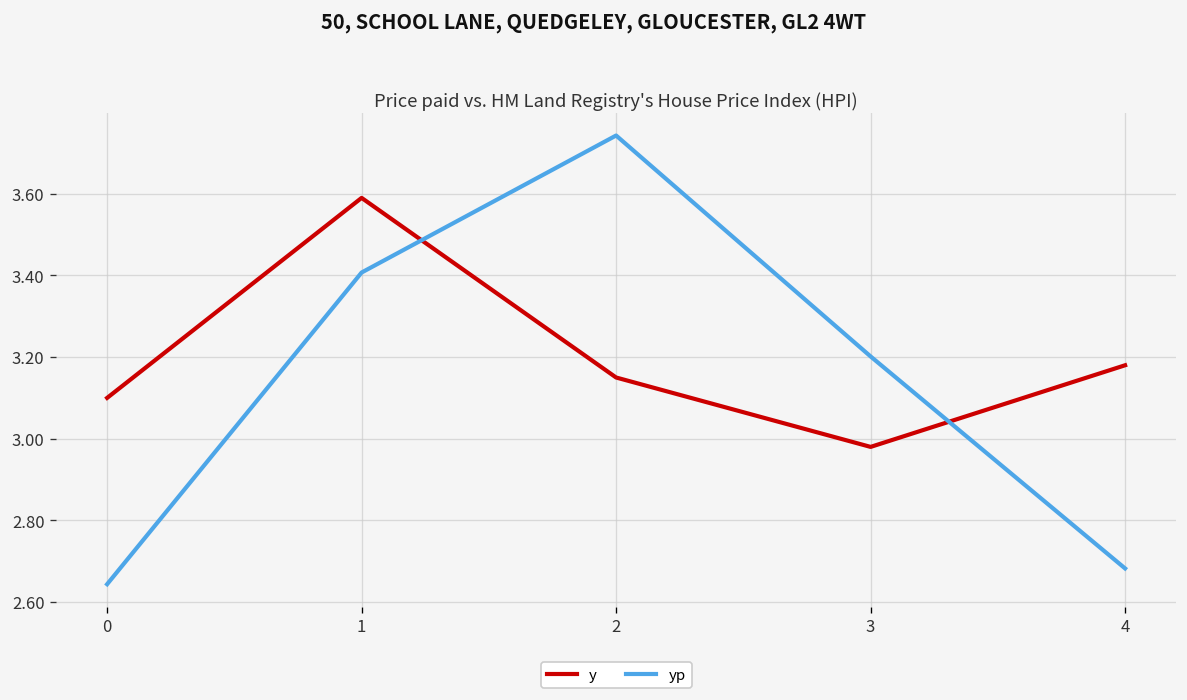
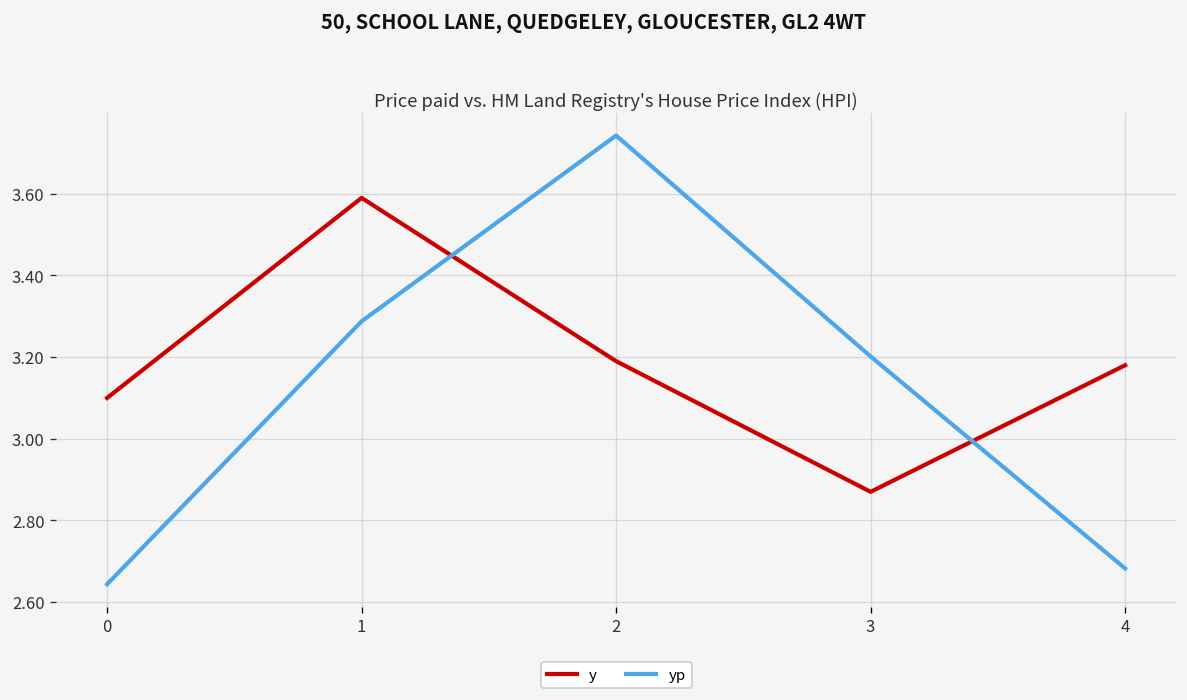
  {
    "y": {
      "0": 3.10,
      "1": 3.59,
-     "2": 3.15,
-     "3": 2.98,
+     "2": 3.19,
+     "3": 2.87,
      "4": 3.18
    },
    "yp": {
      "0": 2.64,
-     "1": 3.41,
+     "1": 3.29,
      "2": 3.74,
      "3": 3.20,
      "4": 2.68
    }
  }
